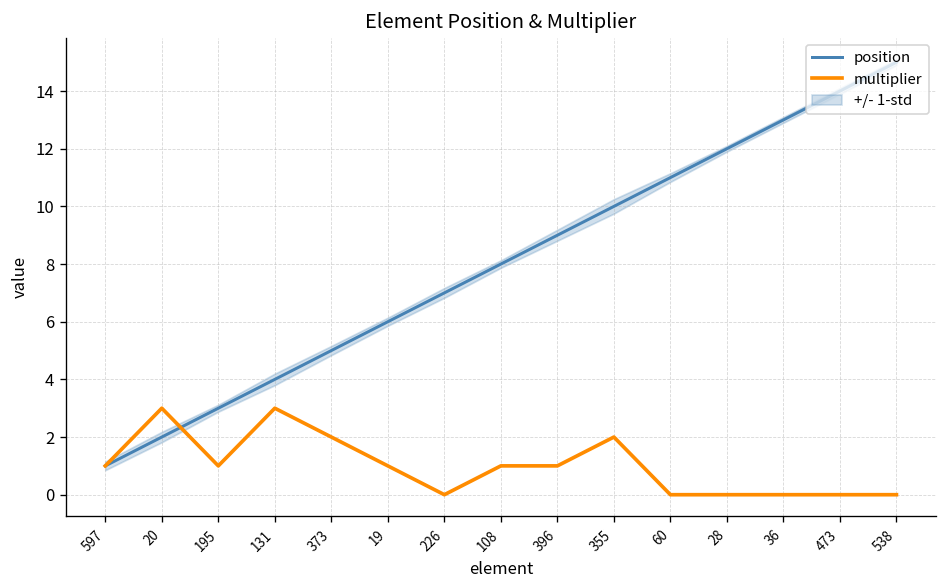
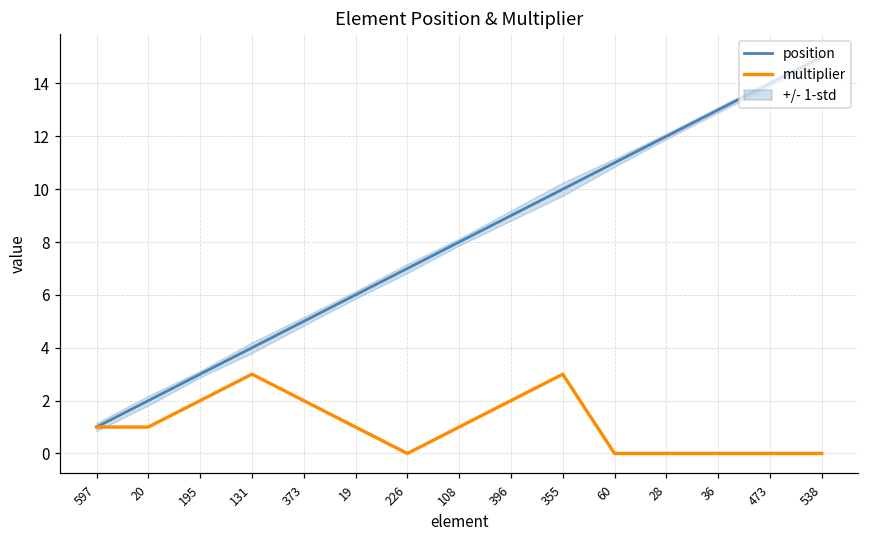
  {
    "multiplier": {
-     "20": 3,
-     "195": 1,
+     "20": 1,
+     "195": 2,
      "131": 3,
      "373": 2,
      "19": 1,
      "226": 0,
      "108": 1,
-     "396": 1,
-     "355": 2,
+     "396": 2,
+     "355": 3,
      "60": 0,
      "28": 0,
      "36": 0,
      "473": 0,
      "538": 0
    }
  }
